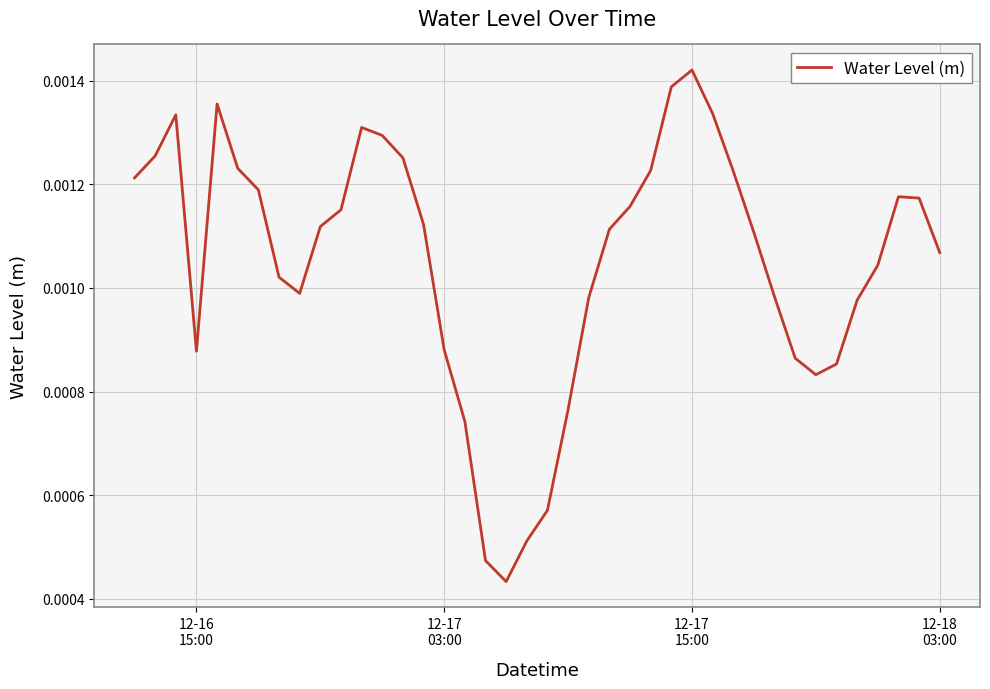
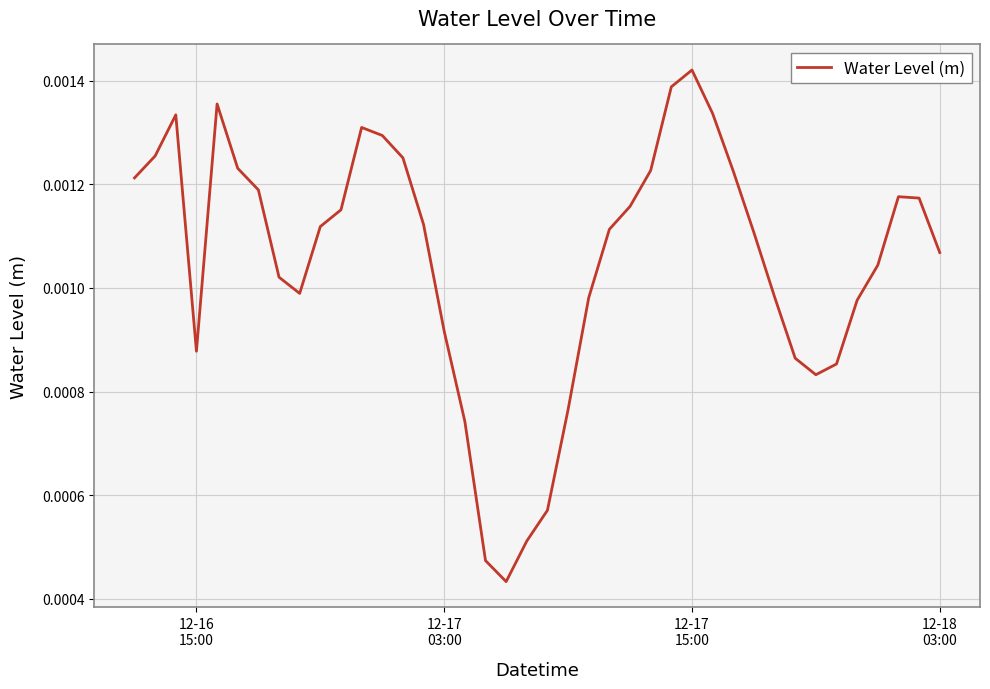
  {
    "12-16 15:00": 0.00088,
-   "12-17 03:00": 0.00088,
+   "12-17 03:00": 0.00092,
    "12-17 15:00": 0.00142,
    "12-18 03:00": 0.00107
  }
